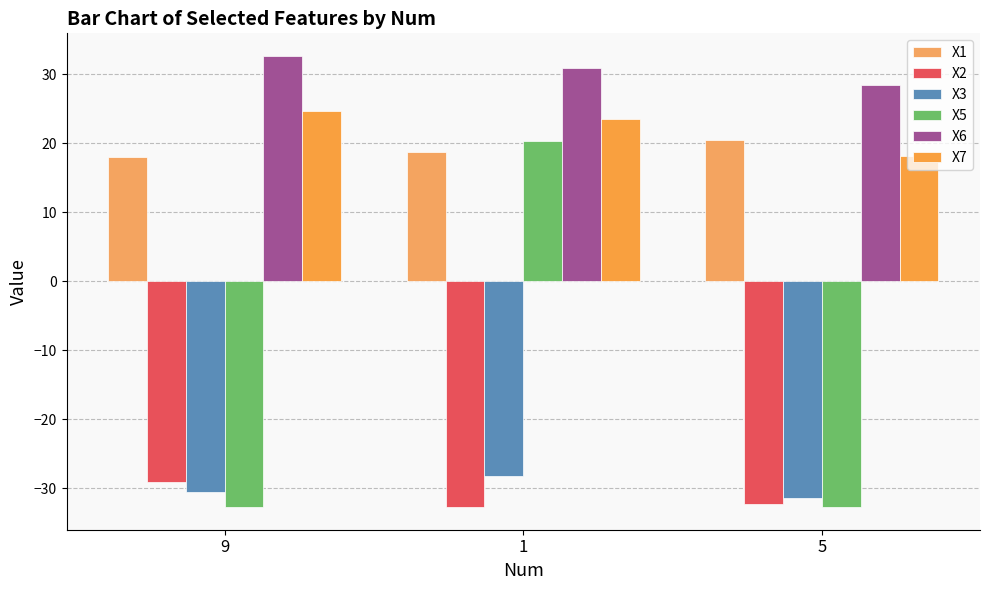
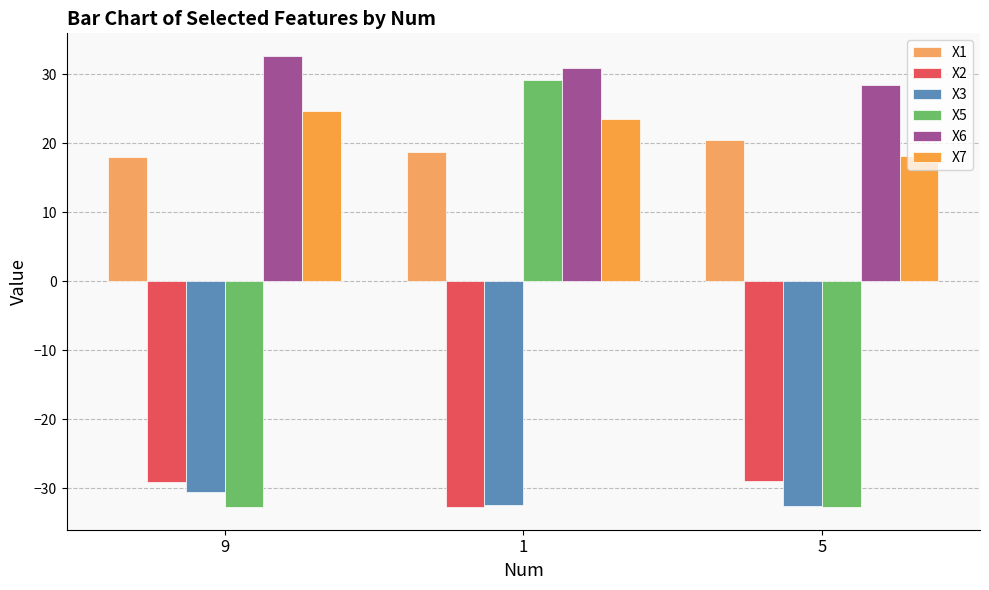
  {
    "X2": {
      "9": -29,
      "1": -33,
-     "5": -32
+     "5": -29
    },
    "X3": {
      "9": -31,
-     "1": -28,
-     "5": -31
+     "1": -32,
+     "5": -33
    },
    "X5": {
      "9": -33,
-     "1": 20,
+     "1": 29,
      "5": -33
    },
    "X6": {
      "9": 33,
      "1": 31,
      "5": 29
    }
  }
